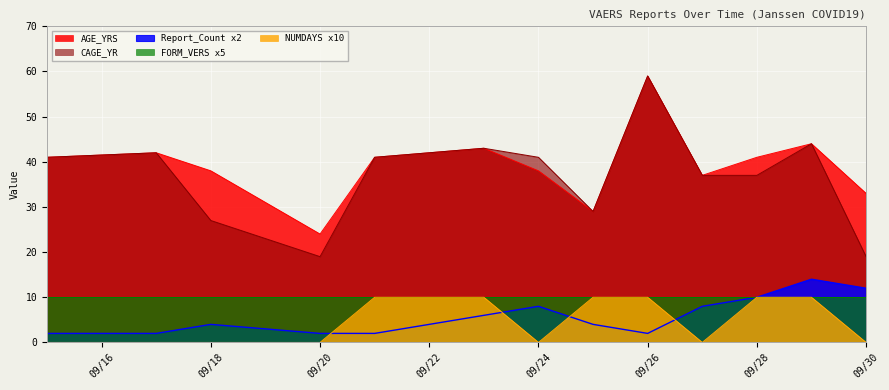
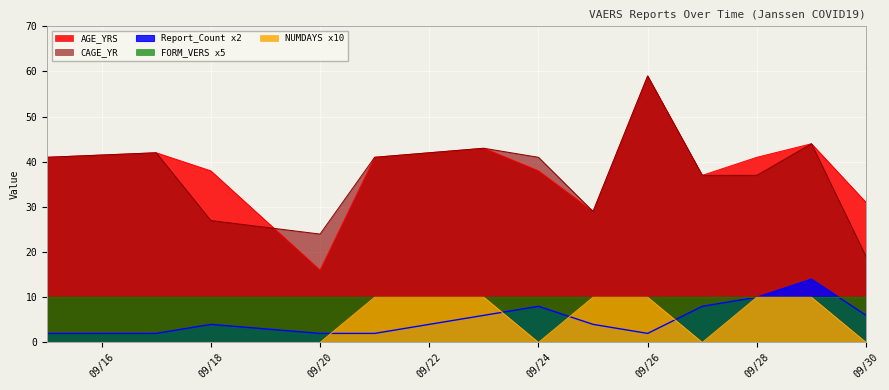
  {
    "AGE_YRS": {
      "09/18": 38,
-     "09/20": 24,
+     "09/20": 16,
      "09/24": 38,
      "09/28": 41,
-     "09/30": 33
+     "09/30": 31
    },
    "CAGE_YR": {
      "09/18": 27,
-     "09/20": 19,
+     "09/20": 24,
      "09/24": 41,
      "09/28": 37,
      "09/30": 19
    },
    "Report_Count x2": {
      "09/18": 4,
      "09/20": 2,
      "09/24": 8,
      "09/26": 2,
-     "09/30": 12
+     "09/30": 6
    },
    "FORM_VERS x5": {
      "09/18": 10,
      "09/20": 10,
      "09/24": 10,
      "09/30": 10
    },
    "NUMDAYS x10": {
      "09/18": 0,
      "09/20": 0,
      "09/24": 0,
      "09/30": 0
    }
  }
